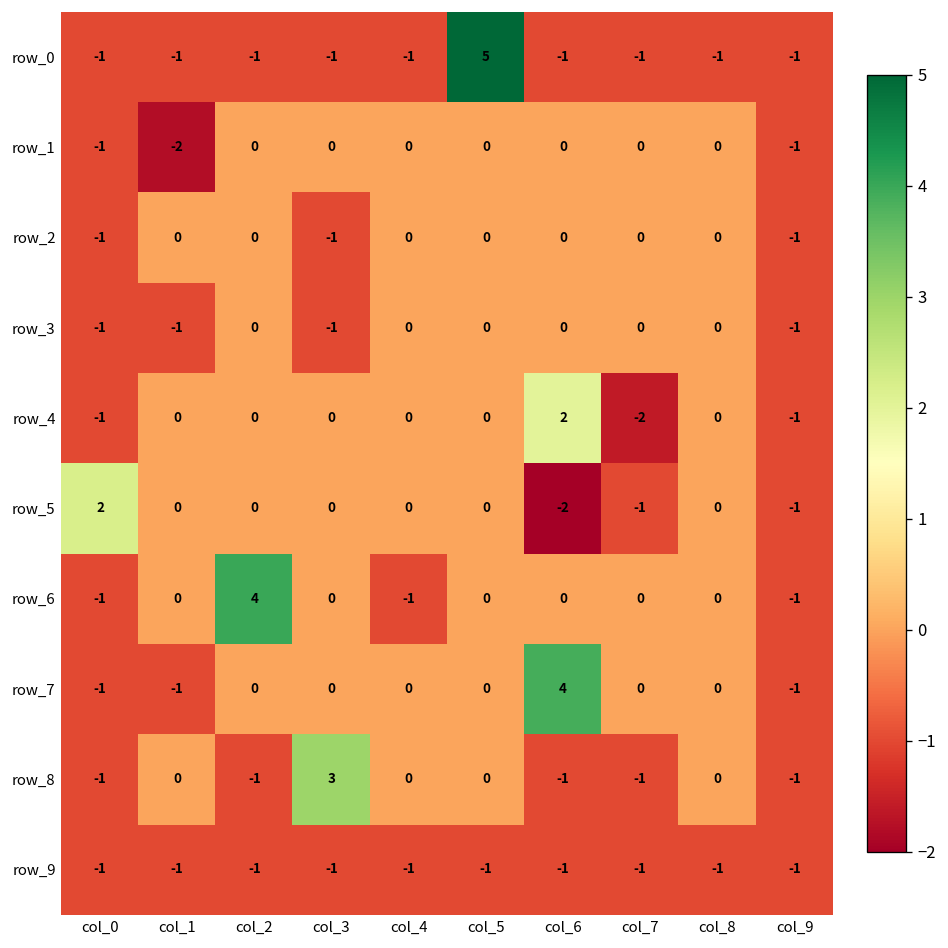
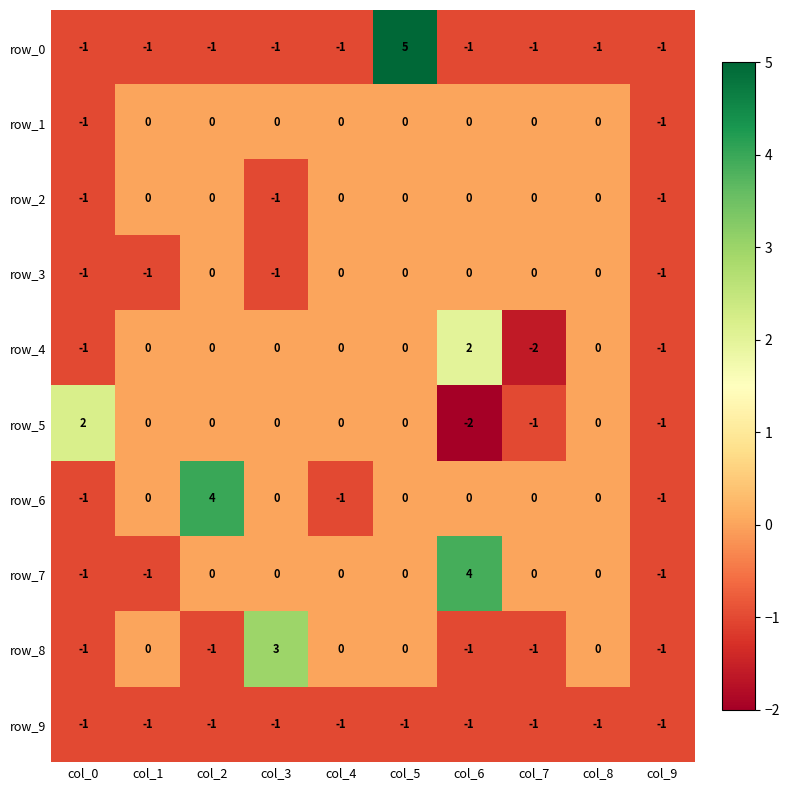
  {
    "row_0": {
      "col_0": -1,
      "col_1": -1,
      "col_2": -1,
      "col_3": -1,
      "col_4": -1,
      "col_5": 5,
      "col_6": -1,
      "col_7": -1,
      "col_8": -1,
      "col_9": -1
    },
    "row_1": {
      "col_0": -1,
-     "col_1": -2,
+     "col_1": 0,
      "col_2": 0,
      "col_3": 0,
      "col_4": 0,
      "col_5": 0,
      "col_6": 0,
      "col_7": 0,
      "col_8": 0,
      "col_9": -1
    },
    "row_2": {
      "col_0": -1,
      "col_1": 0,
      "col_2": 0,
      "col_3": -1,
      "col_4": 0,
      "col_5": 0,
      "col_6": 0,
      "col_7": 0,
      "col_8": 0,
      "col_9": -1
    },
    "row_3": {
      "col_0": -1,
      "col_1": -1,
      "col_2": 0,
      "col_3": -1,
      "col_4": 0,
      "col_5": 0,
      "col_6": 0,
      "col_7": 0,
      "col_8": 0,
      "col_9": -1
    },
    "row_4": {
      "col_0": -1,
      "col_1": 0,
      "col_2": 0,
      "col_3": 0,
      "col_4": 0,
      "col_5": 0,
      "col_6": 2,
      "col_7": -2,
      "col_8": 0,
      "col_9": -1
    },
    "row_5": {
      "col_0": 2,
      "col_1": 0,
      "col_2": 0,
      "col_3": 0,
      "col_4": 0,
      "col_5": 0,
      "col_6": -2,
      "col_7": -1,
      "col_8": 0,
      "col_9": -1
    },
    "row_6": {
      "col_0": -1,
      "col_1": 0,
      "col_2": 4,
      "col_3": 0,
      "col_4": -1,
      "col_5": 0,
      "col_6": 0,
      "col_7": 0,
      "col_8": 0,
      "col_9": -1
    },
    "row_7": {
      "col_0": -1,
      "col_1": -1,
      "col_2": 0,
      "col_3": 0,
      "col_4": 0,
      "col_5": 0,
      "col_6": 4,
      "col_7": 0,
      "col_8": 0,
      "col_9": -1
    },
    "row_8": {
      "col_0": -1,
      "col_1": 0,
      "col_2": -1,
      "col_3": 3,
      "col_4": 0,
      "col_5": 0,
      "col_6": -1,
      "col_7": -1,
      "col_8": 0,
      "col_9": -1
    },
    "row_9": {
      "col_0": -1,
      "col_1": -1,
      "col_2": -1,
      "col_3": -1,
      "col_4": -1,
      "col_5": -1,
      "col_6": -1,
      "col_7": -1,
      "col_8": -1,
      "col_9": -1
    }
  }
